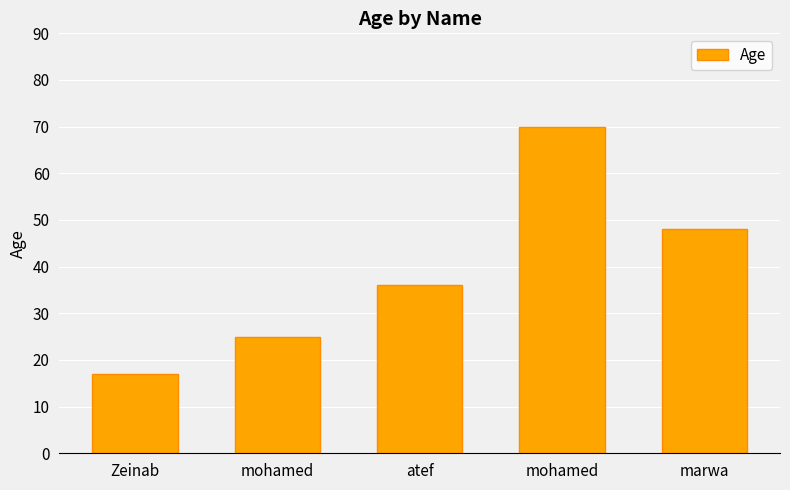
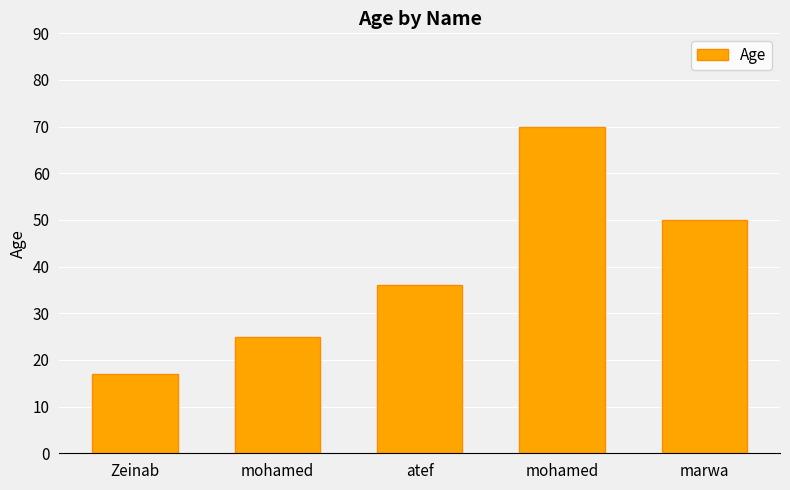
  {
    "Zeinab": 17,
    "atef": 36,
-   "marwa": 48
+   "marwa": 50
  }
